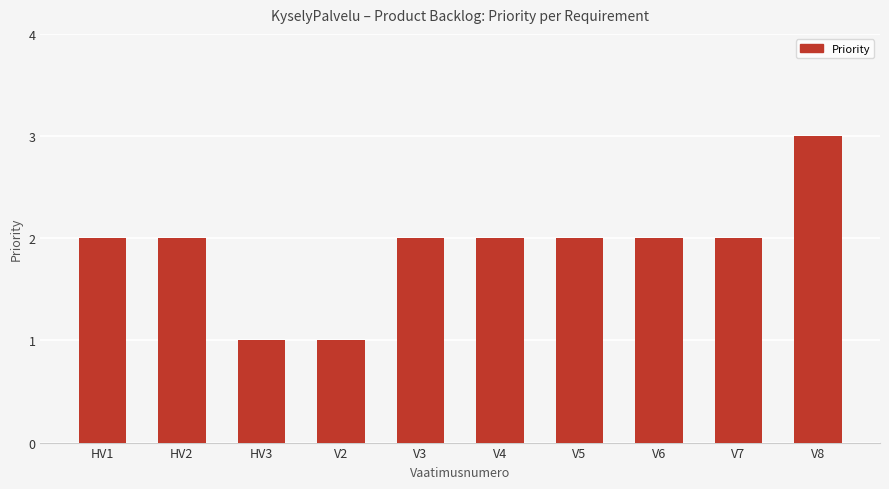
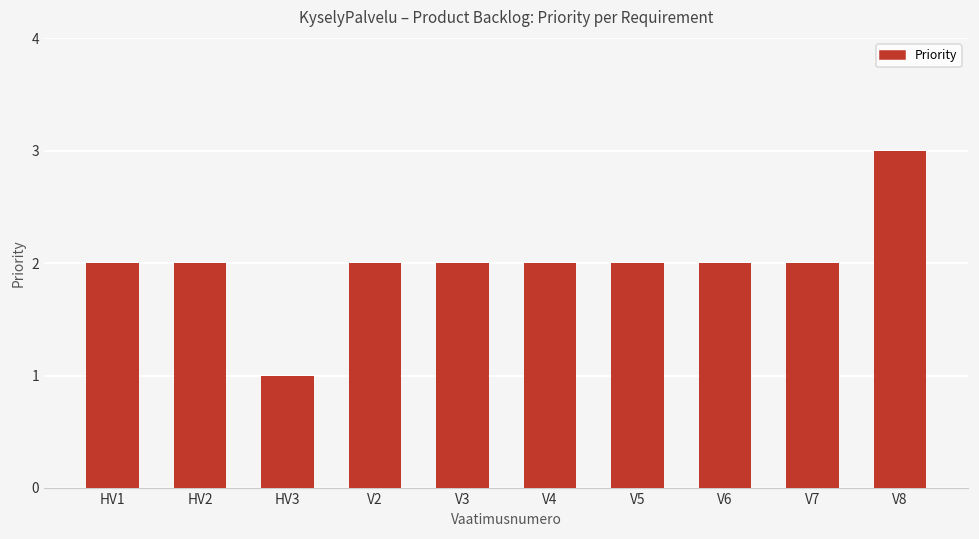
  {
    "HV1": 2,
    "HV2": 2,
    "HV3": 1,
-   "V2": 1,
+   "V2": 2,
    "V3": 2,
    "V4": 2,
    "V5": 2,
    "V6": 2,
    "V7": 2,
    "V8": 3
  }
